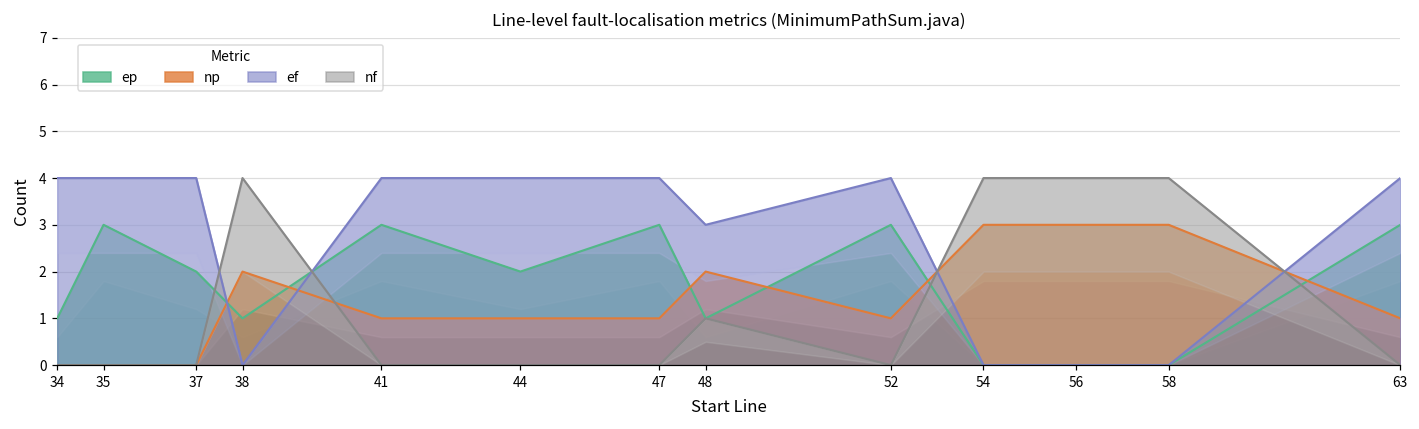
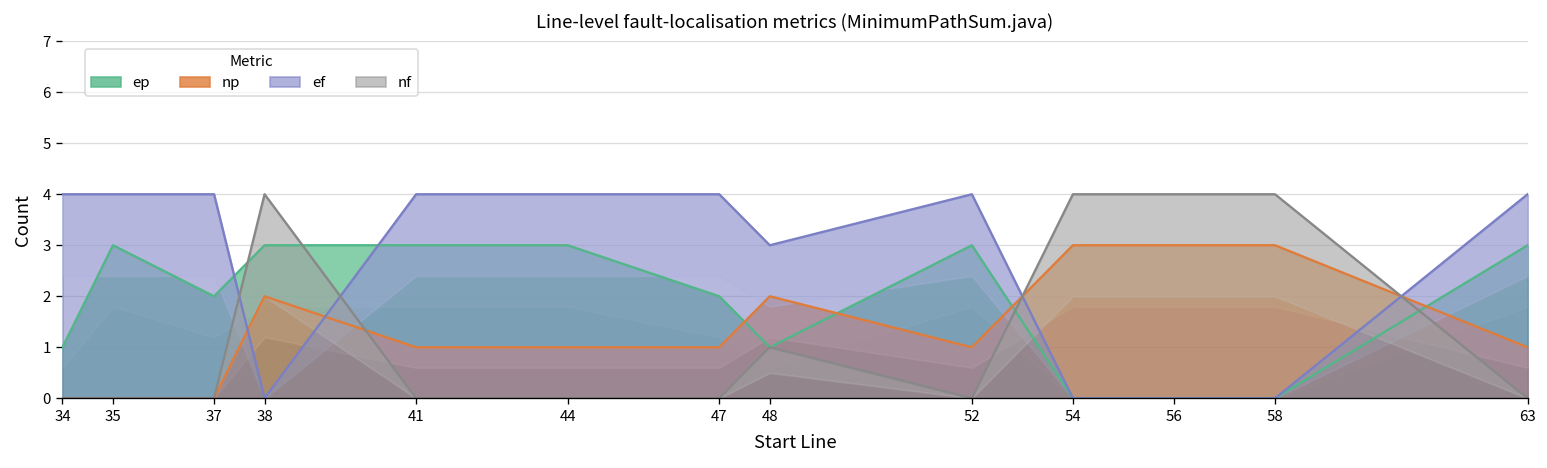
  {
    "ep": {
      "34": 1,
      "35": 3,
      "37": 2,
-     "38": 1,
+     "38": 3,
      "41": 3,
-     "44": 2,
-     "47": 3,
+     "44": 3,
+     "47": 2,
      "52": 3,
      "63": 3
    },
    "np": {
      "38": 2,
      "41": 1,
      "44": 1,
      "47": 1,
      "48": 2,
      "52": 1,
      "54": 3,
      "56": 3,
      "58": 3,
      "63": 1
    }
  }
